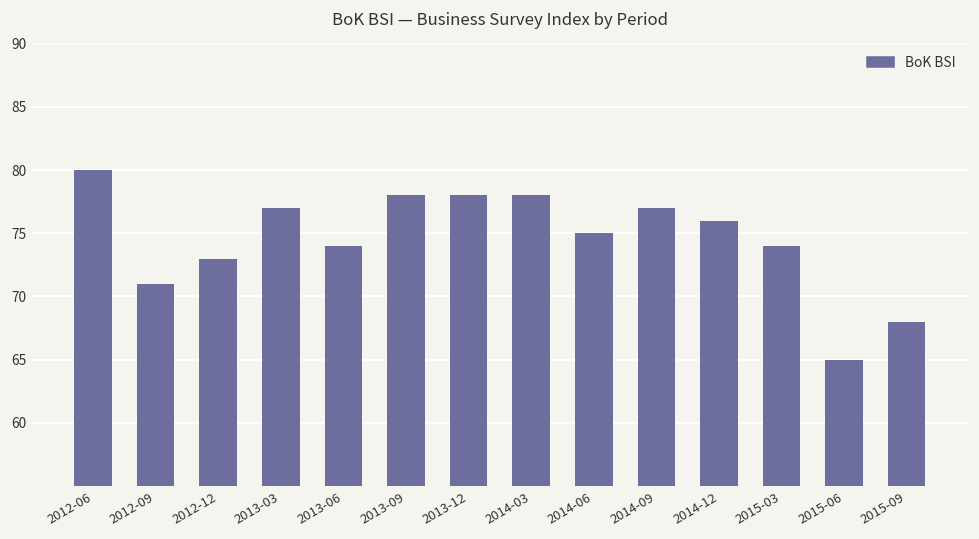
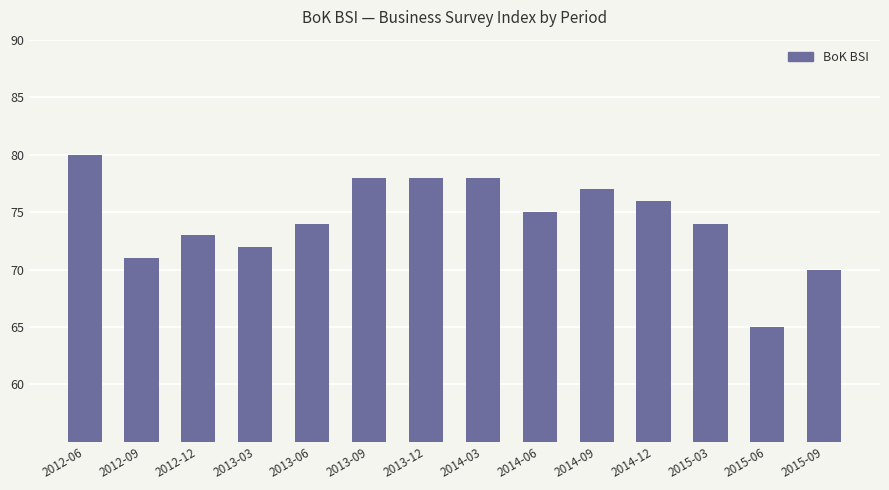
  {
    "2012-06": 80,
    "2012-09": 71,
    "2012-12": 73,
-   "2013-03": 77,
+   "2013-03": 72,
    "2013-06": 74,
    "2013-09": 78,
    "2013-12": 78,
    "2014-03": 78,
    "2014-06": 75,
    "2014-09": 77,
    "2014-12": 76,
    "2015-03": 74,
    "2015-06": 65,
-   "2015-09": 68
+   "2015-09": 70
  }
